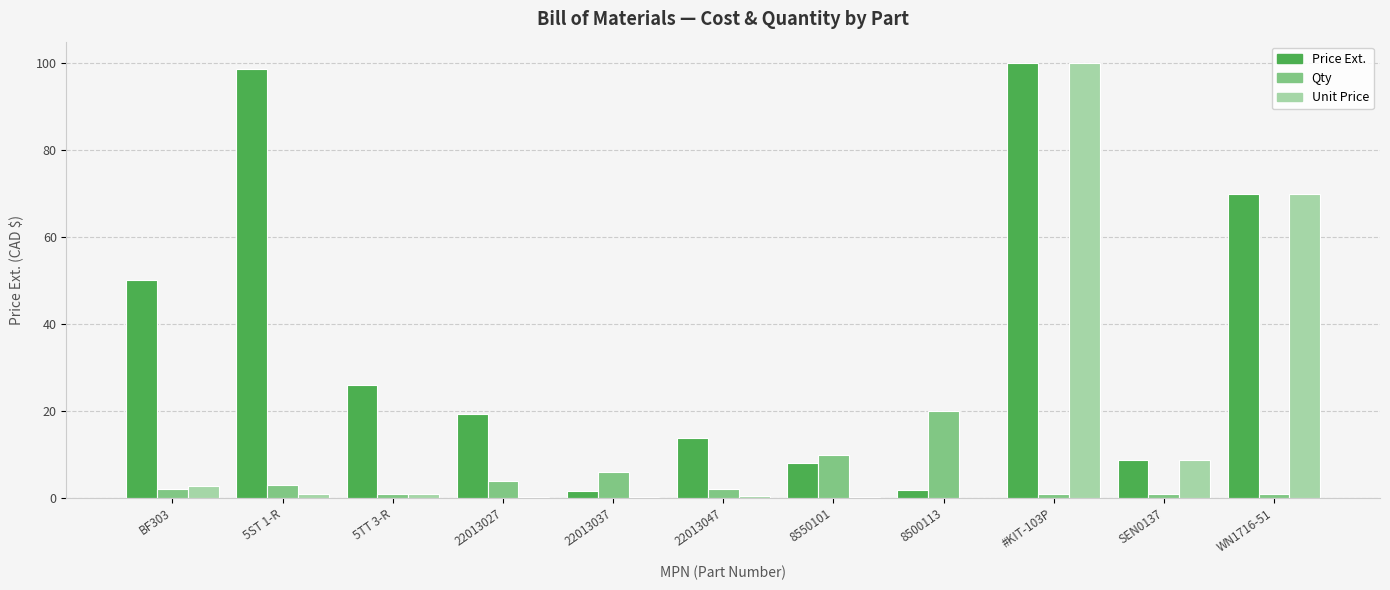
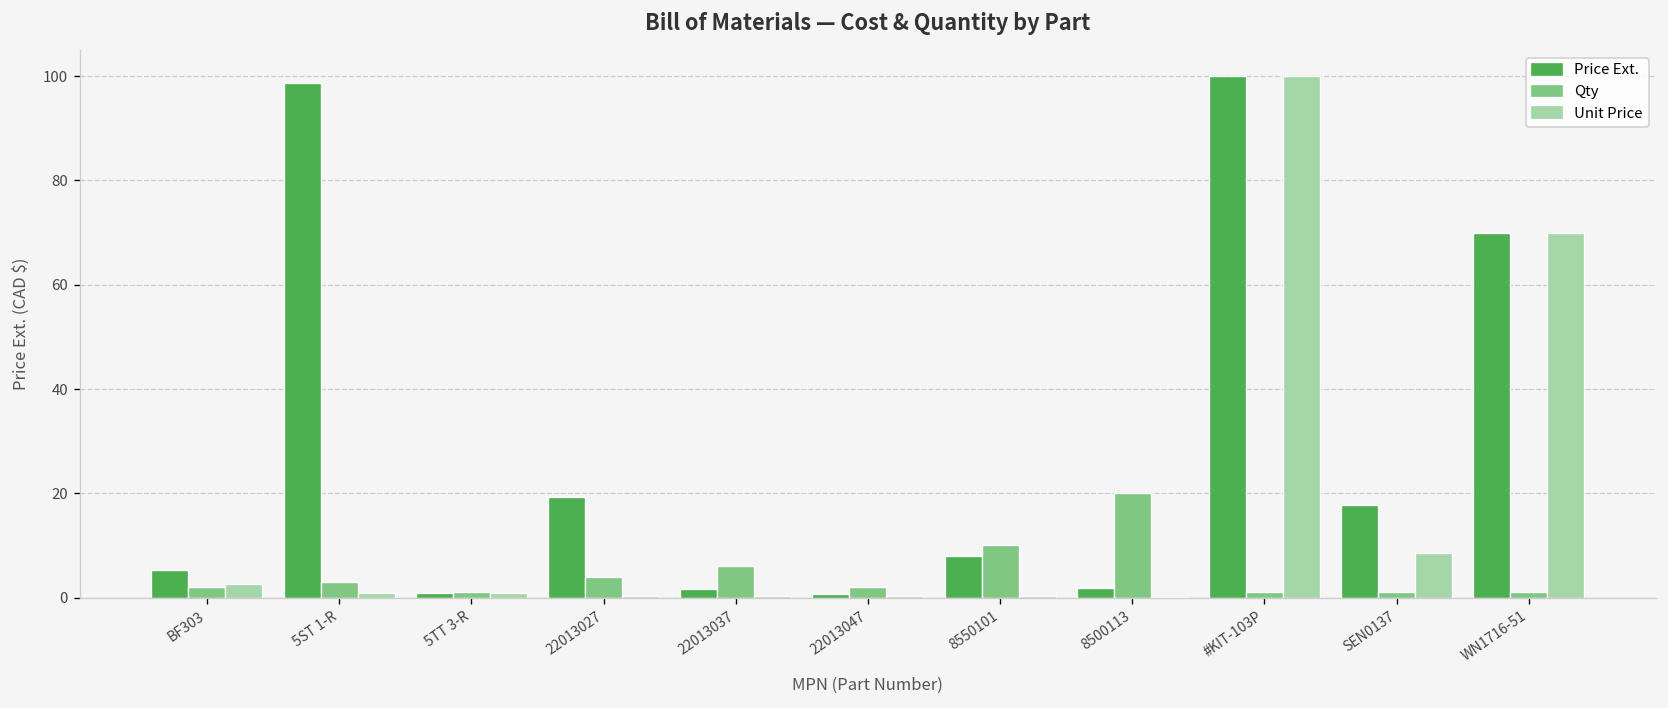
  {
    "Price Ext.": {
-     "BF303": 50,
+     "BF303": 5,
      "5ST 1-R": 99,
-     "5TT 3-R": 26,
+     "5TT 3-R": 1,
      "22013027": 19,
      "22013037": 2,
-     "22013047": 14,
+     "22013047": 1,
      "8550101": 8,
      "8500113": 2,
      "#KIT-103P": 100,
-     "SEN0137": 9,
+     "SEN0137": 18,
      "WN1716-51": 70
    }
  }
